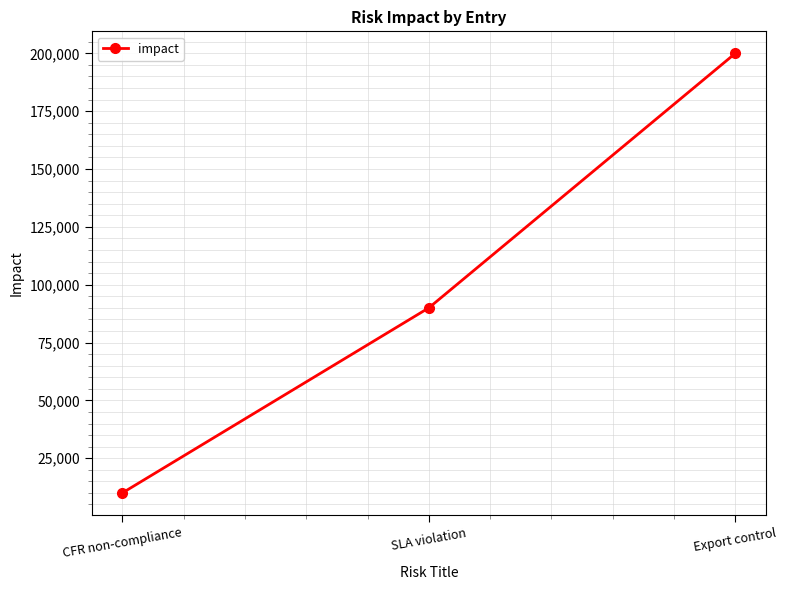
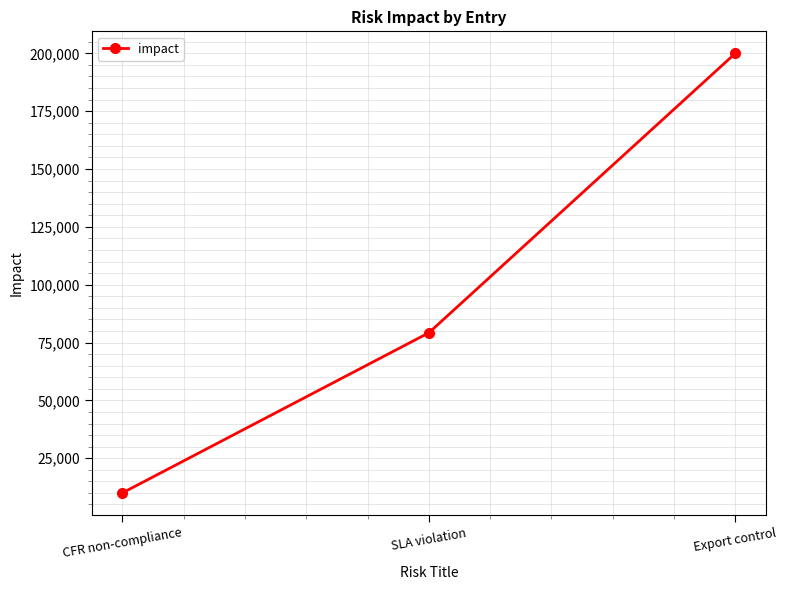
  {
    "CFR non-compliance": "10,000",
-   "SLA violation": "90,000",
+   "SLA violation": "79,000",
    "Export control": "200,000"
  }
